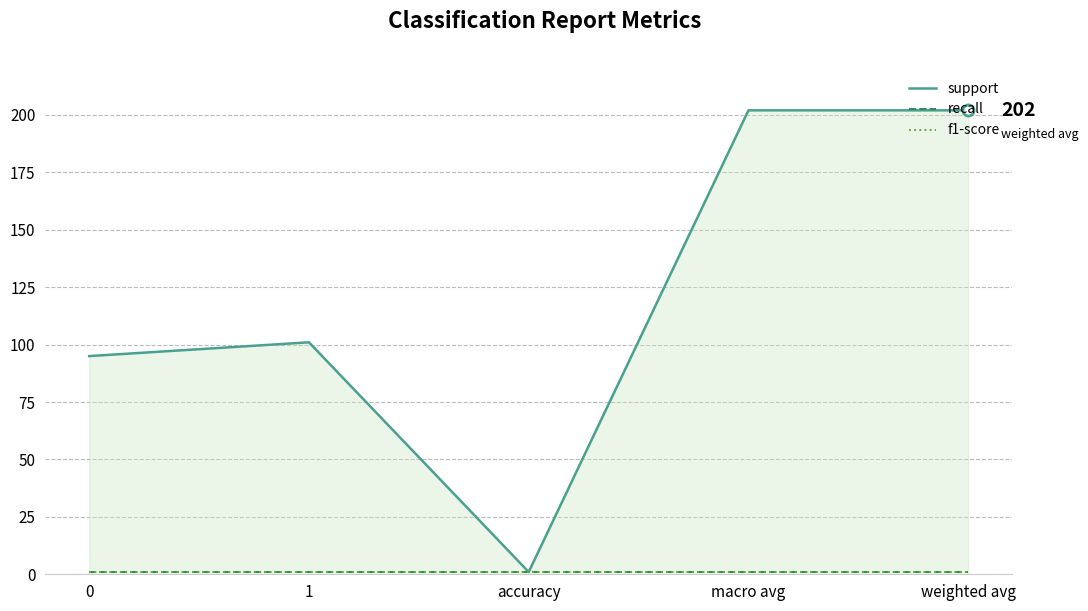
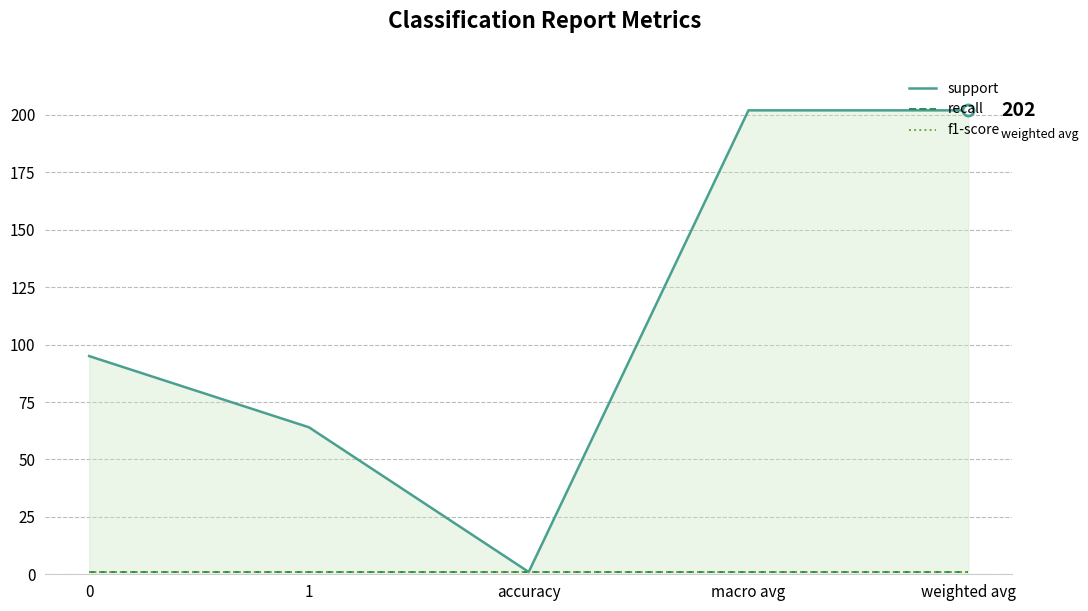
  {
    "support": {
      "0": 95,
-     "1": 101,
+     "1": 64,
      "macro avg": 202
    },
    "f1-score": {
      "0": 1,
      "1": 1,
      "macro avg": 1,
      "weighted avg": 1
    }
  }
